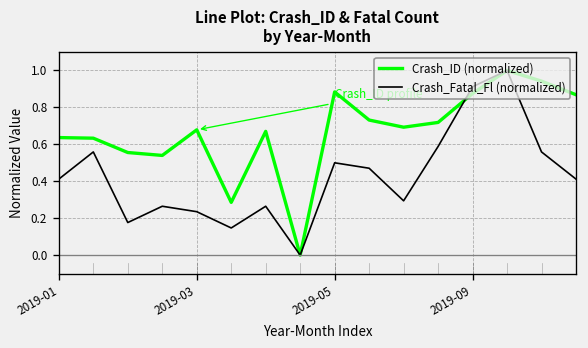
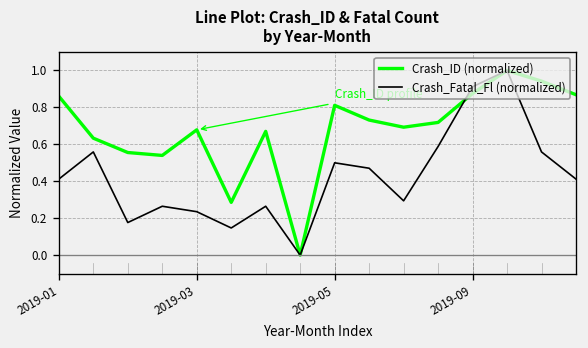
  {
    "Crash_ID (normalized)": {
-     "2019-01": 0.64,
+     "2019-01": 0.86,
      "2019-03": 0.68,
-     "2019-05": 0.88
+     "2019-05": 0.81
    },
    "Crash_Fatal_Fl (normalized)": {
      "2019-01": 0.41,
      "2019-03": 0.24,
      "2019-05": 0.50
    }
  }
